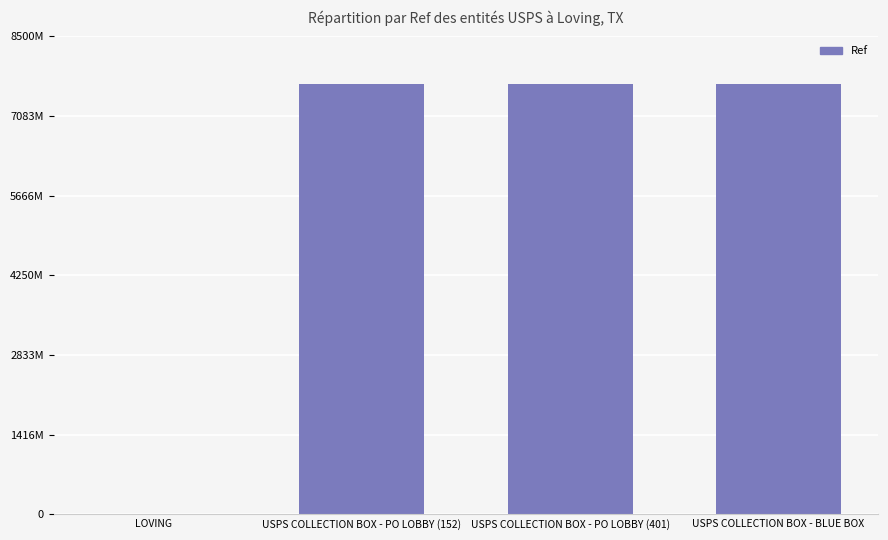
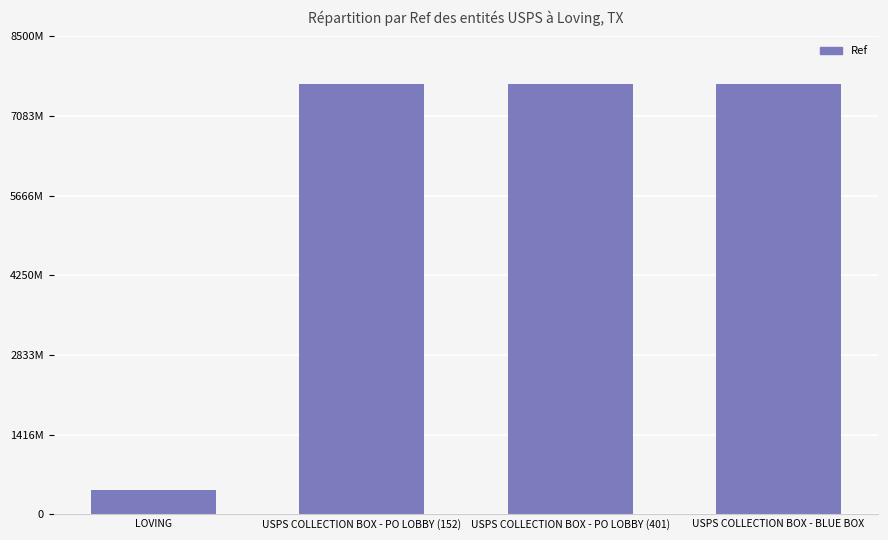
  {
-   "LOVING": 0,
+   "LOVING": 400000000,
    "USPS COLLECTION BOX - PO LOBBY (152)": 7600000000,
    "USPS COLLECTION BOX - PO LOBBY (401)": 7600000000,
    "USPS COLLECTION BOX - BLUE BOX": 7600000000
  }
